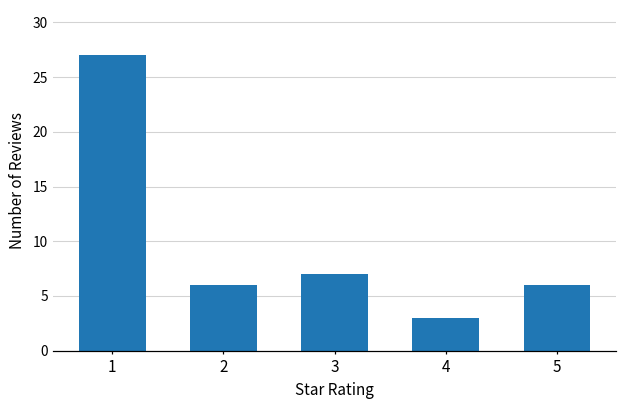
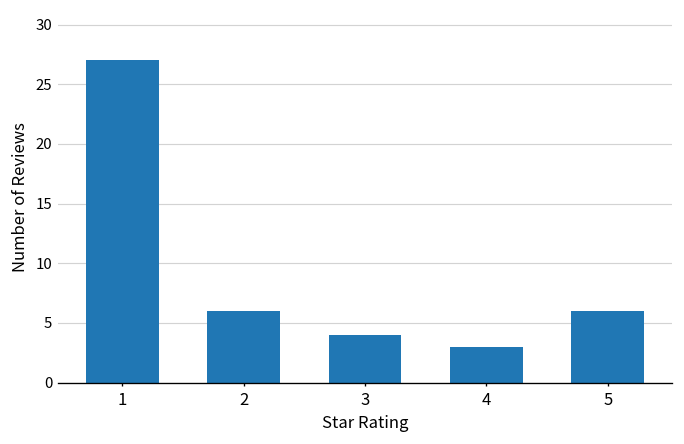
  {
    "1": 27,
    "2": 6,
-   "3": 7,
+   "3": 4,
    "4": 3,
    "5": 6
  }
